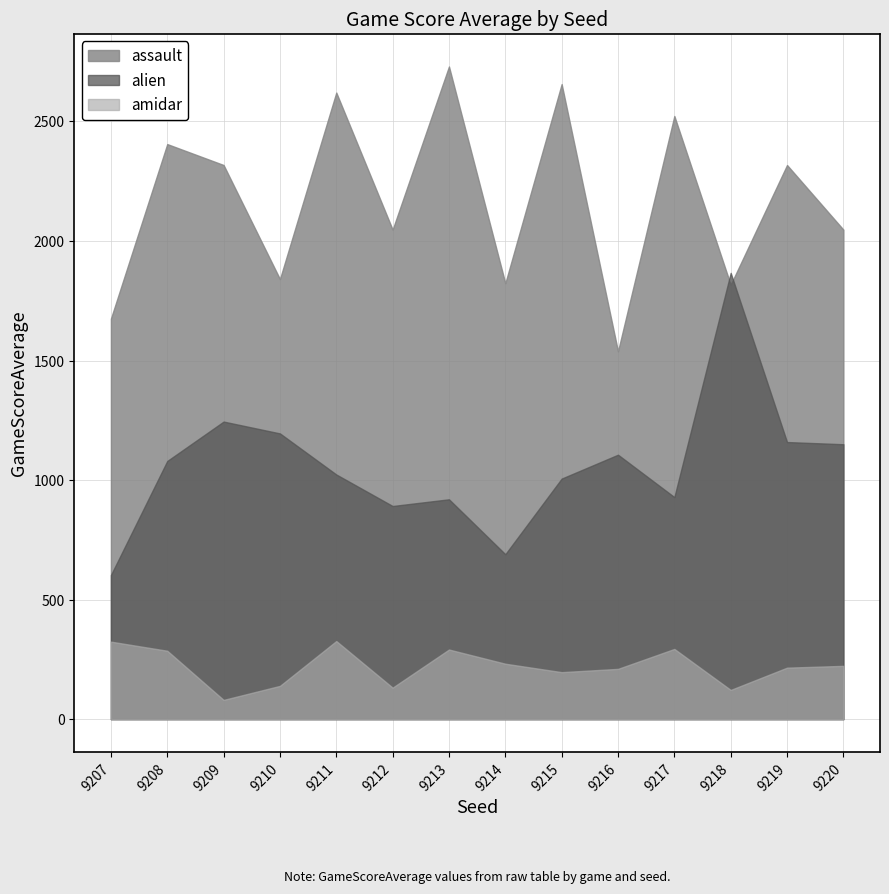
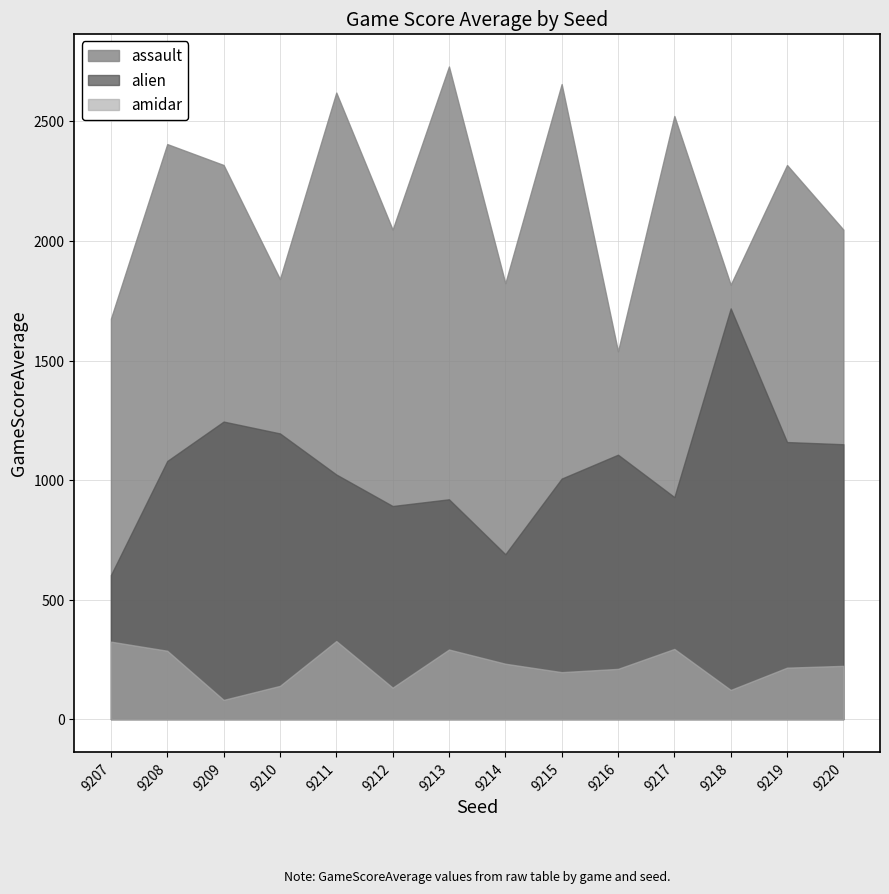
  {
    "alien": {
      "9207": 600,
      "9208": 1080,
      "9209": 1240,
      "9210": 1200,
      "9211": 1020,
      "9212": 890,
      "9213": 920,
      "9214": 690,
      "9215": 1010,
      "9216": 1110,
      "9217": 930,
-     "9218": 1870,
+     "9218": 1720,
      "9219": 1160,
      "9220": 1150
    }
  }
